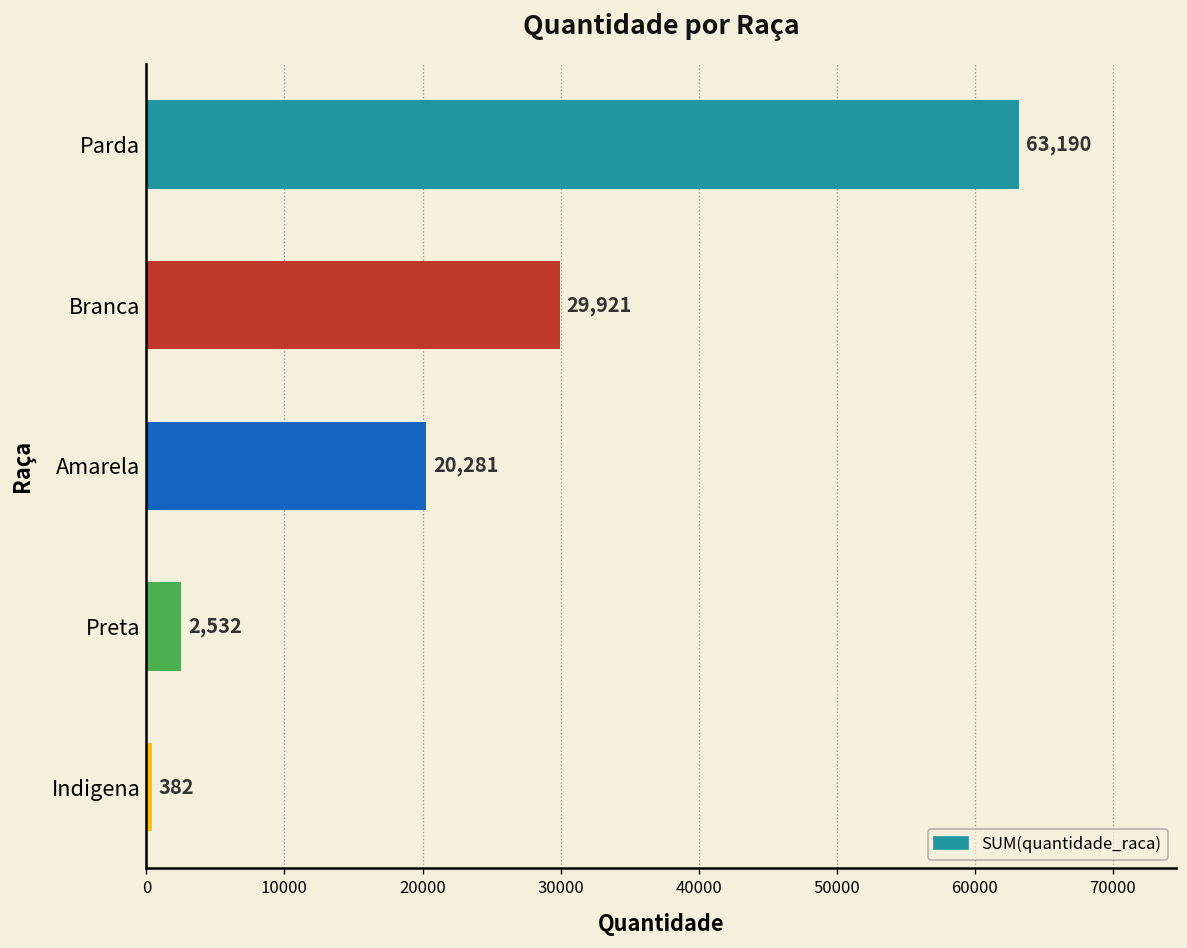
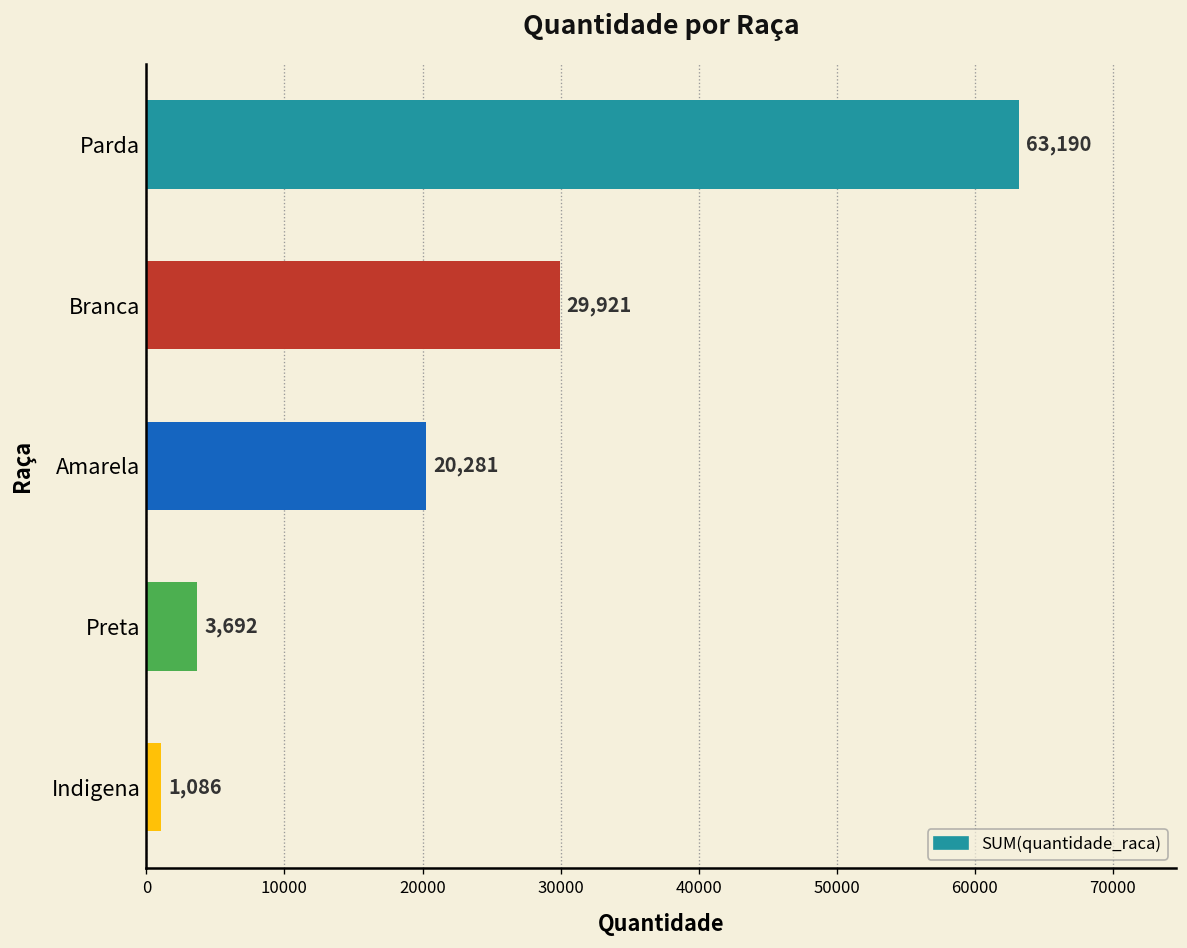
  {
    "Parda": "63,190",
    "Amarela": "20,281",
-   "Preta": "2,532",
-   "Indigena": "382"
+   "Preta": "3,692",
+   "Indigena": "1,086"
  }
